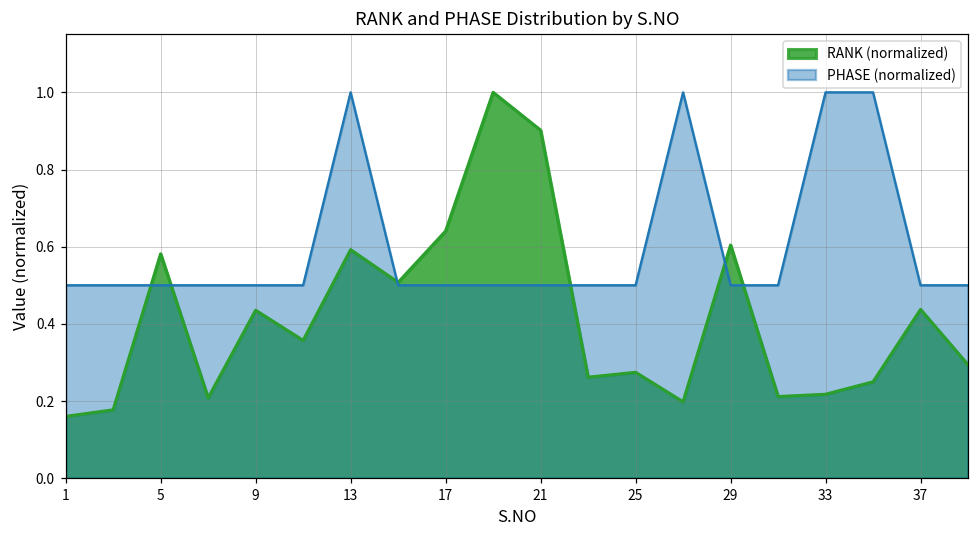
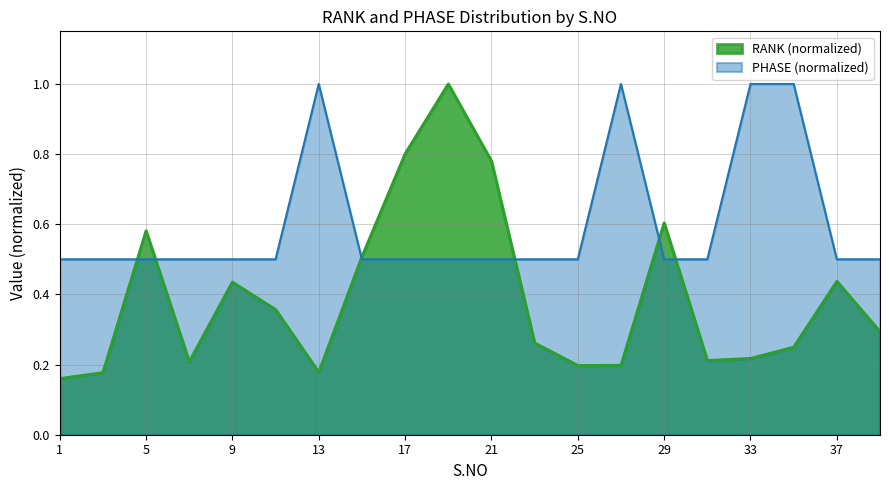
  {
    "RANK (normalized)": {
      "1": 0.16,
      "5": 0.58,
      "9": 0.44,
-     "13": 0.59,
-     "17": 0.64,
-     "21": 0.90,
-     "25": 0.27,
+     "13": 0.18,
+     "17": 0.80,
+     "21": 0.78,
+     "25": 0.20,
      "29": 0.60,
      "33": 0.22,
      "37": 0.44
    },
    "PHASE (normalized)": {
      "1": 0.50,
      "5": 0.50,
      "9": 0.50,
      "13": 1.00,
      "17": 0.50,
      "21": 0.50,
      "25": 0.50,
      "29": 0.50,
      "33": 1.00,
      "37": 0.50
    }
  }
